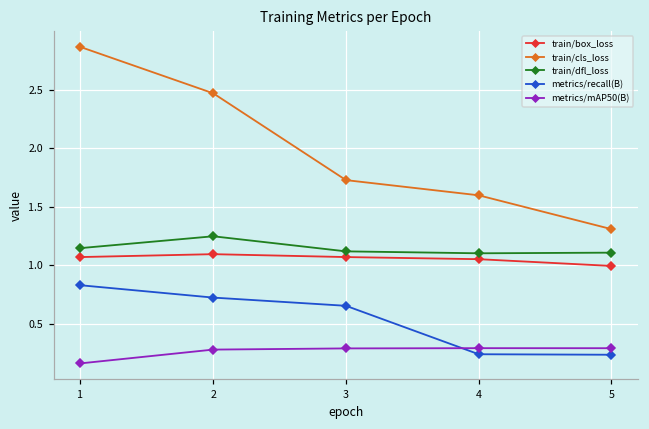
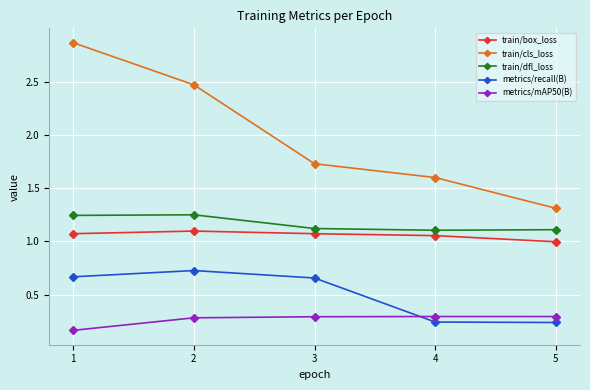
  {
    "train/box_loss": {
      "1": 1.07,
      "2": 1.10,
      "3": 1.07,
      "4": 1.05,
      "5": 1.00
    },
    "train/cls_loss": {
      "1": 2.86,
      "2": 2.47,
      "3": 1.73,
      "4": 1.60,
      "5": 1.31
    },
    "train/dfl_loss": {
-     "1": 1.15,
+     "1": 1.24,
      "2": 1.25,
      "3": 1.12,
      "4": 1.10,
      "5": 1.11
    },
    "metrics/recall(B)": {
-     "1": 0.83,
+     "1": 0.67,
      "2": 0.73,
      "3": 0.66,
      "4": 0.24,
      "5": 0.24
    },
    "metrics/mAP50(B)": {
      "1": 0.16,
      "2": 0.28,
      "3": 0.29,
      "4": 0.29,
      "5": 0.29
    }
  }
